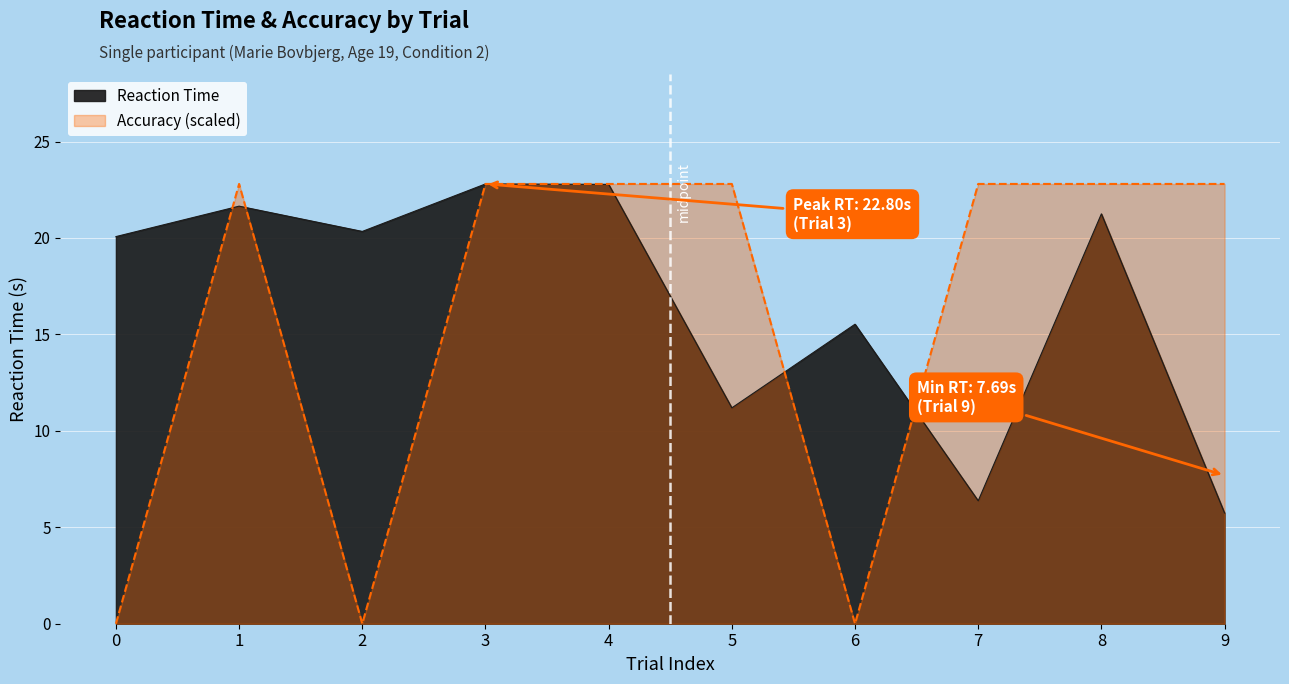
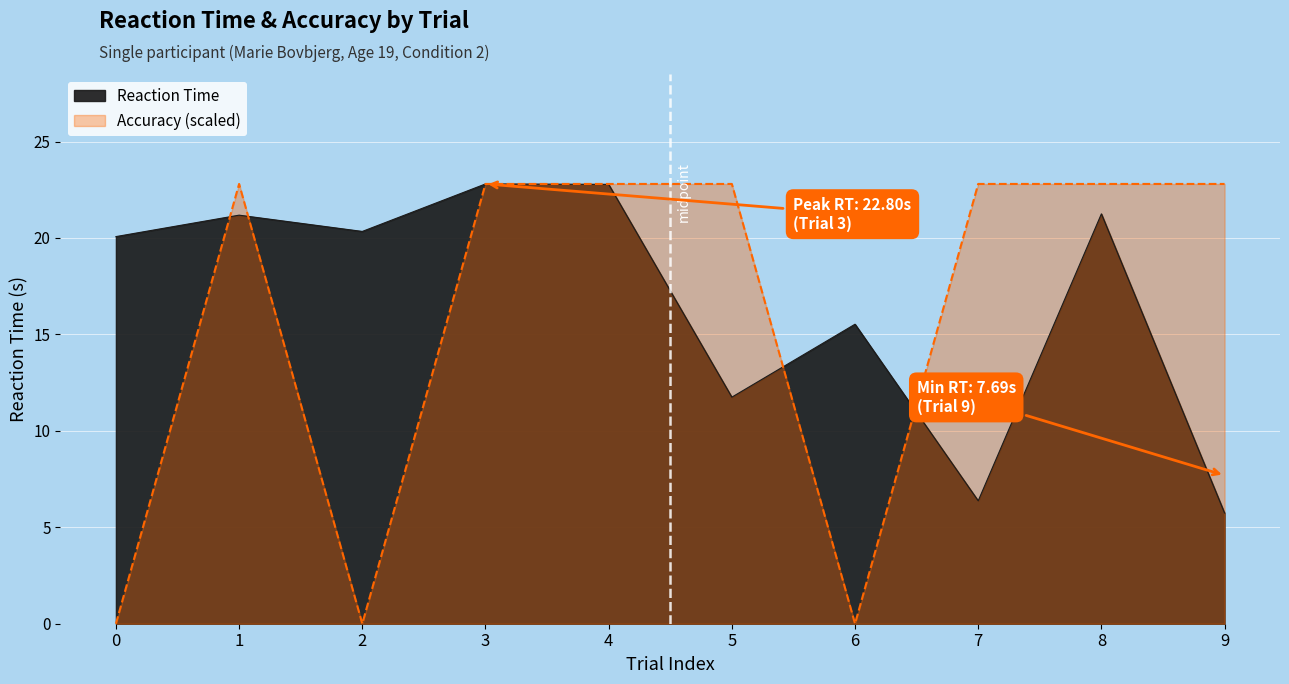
  {
    "Reaction Time": {
      "0": 20.1,
-     "1": 21.7,
+     "1": 21.2,
      "2": 20.3,
-     "5": 11.2,
+     "5": 11.7,
      "6": 15.5,
      "7": 6.4,
      "8": 21.3,
      "9": 5.7
    },
    "Accuracy (scaled)": {
      "0": 0.0,
      "1": 22.8,
      "2": 0.0,
      "6": 0.0,
      "7": 22.8,
      "8": 22.8,
      "9": 22.8
    }
  }
